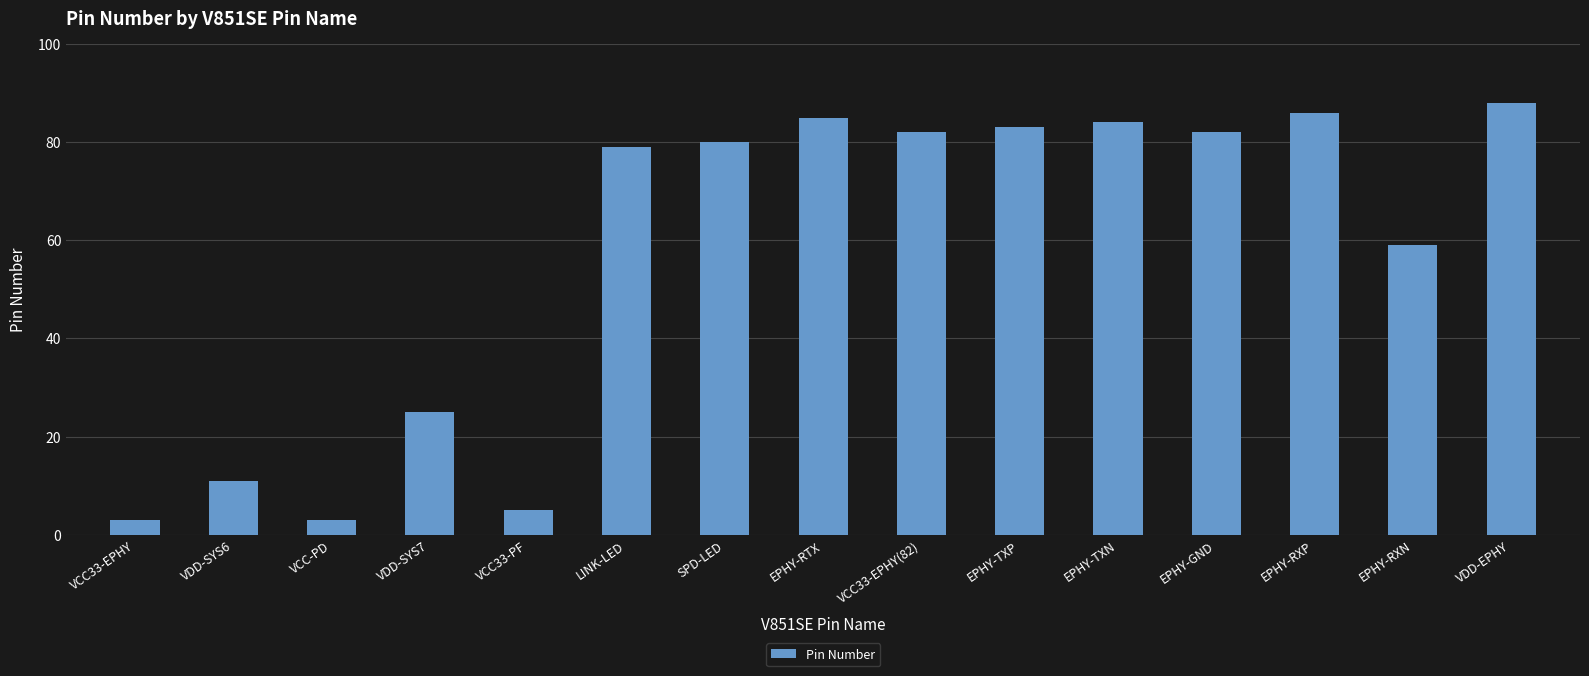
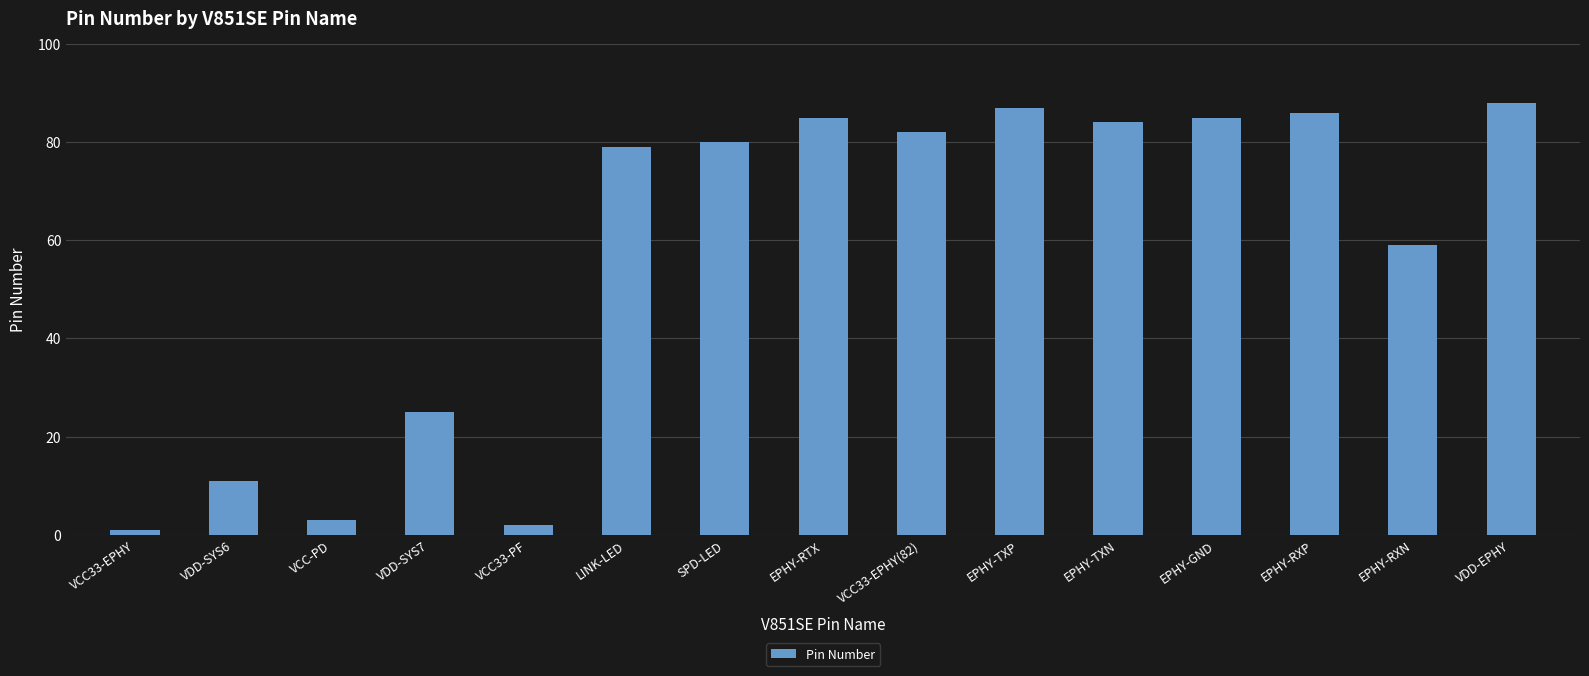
  {
-   "VCC33-EPHY": 3,
+   "VCC33-EPHY": 1,
    "VDD-SYS6": 11,
    "VCC-PD": 3,
    "VDD-SYS7": 25,
-   "VCC33-PF": 5,
+   "VCC33-PF": 2,
    "LINK-LED": 79,
    "SPD-LED": 80,
    "EPHY-RTX": 85,
    "VCC33-EPHY(82)": 82,
-   "EPHY-TXP": 83,
+   "EPHY-TXP": 87,
    "EPHY-TXN": 84,
-   "EPHY-GND": 82,
+   "EPHY-GND": 85,
    "EPHY-RXP": 86,
    "EPHY-RXN": 59,
    "VDD-EPHY": 88
  }
